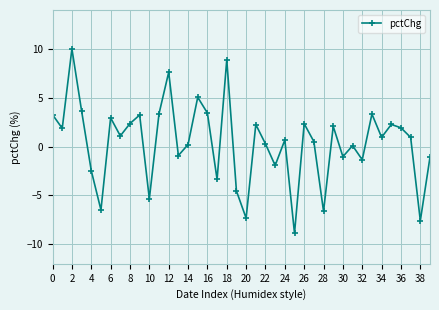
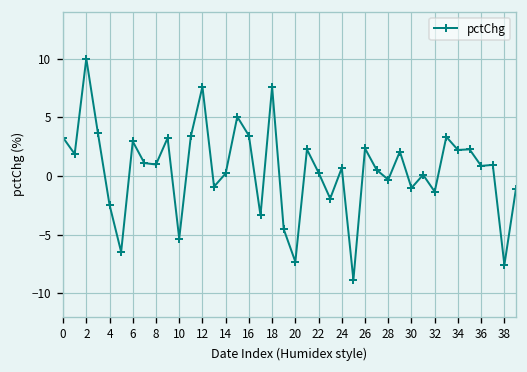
  {
    "0": 3,
    "2": 10,
    "4": -2,
    "6": 3,
-   "8": 2,
+   "8": 1,
    "10": -5,
    "12": 8,
    "14": 0,
    "16": 3,
-   "18": 9,
+   "18": 8,
    "20": -7,
    "22": 0,
    "24": 1,
    "26": 2,
-   "28": -7,
+   "28": 0,
    "30": -1,
    "32": -1,
-   "34": 1,
-   "36": 2,
+   "34": 2,
+   "36": 1,
    "38": -8
  }
